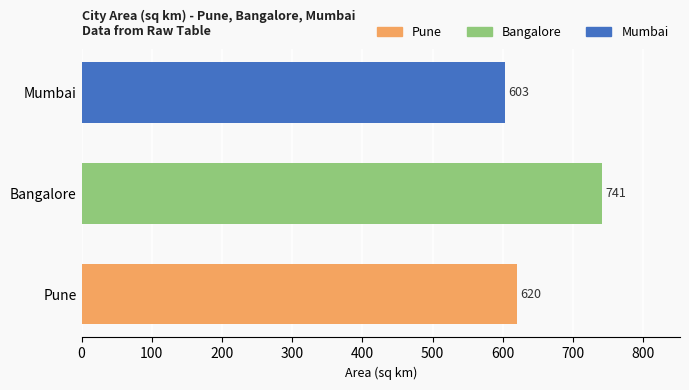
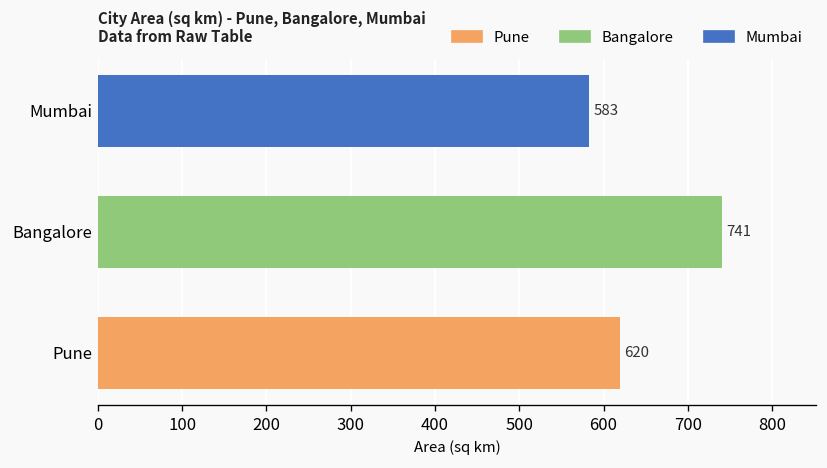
  {
-   "Mumbai": 603,
+   "Mumbai": 583,
    "Bangalore": 741,
    "Pune": 620
  }
